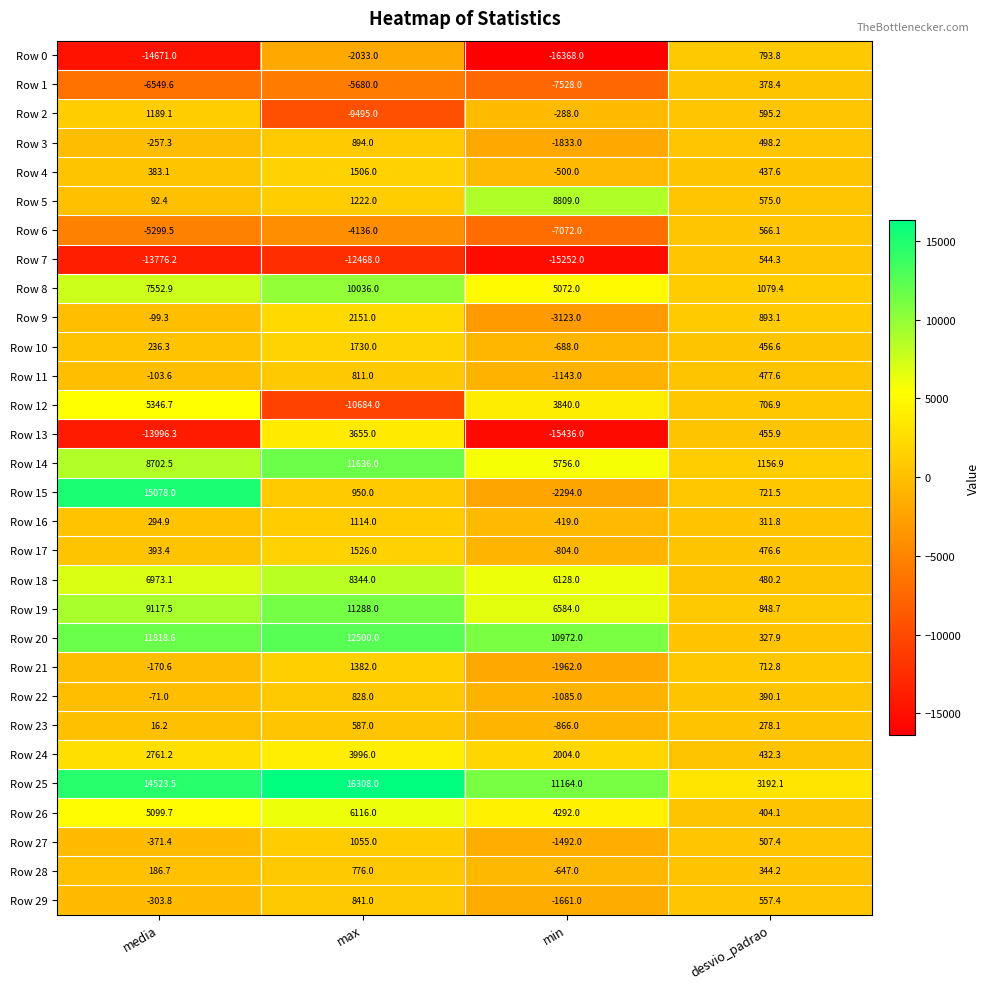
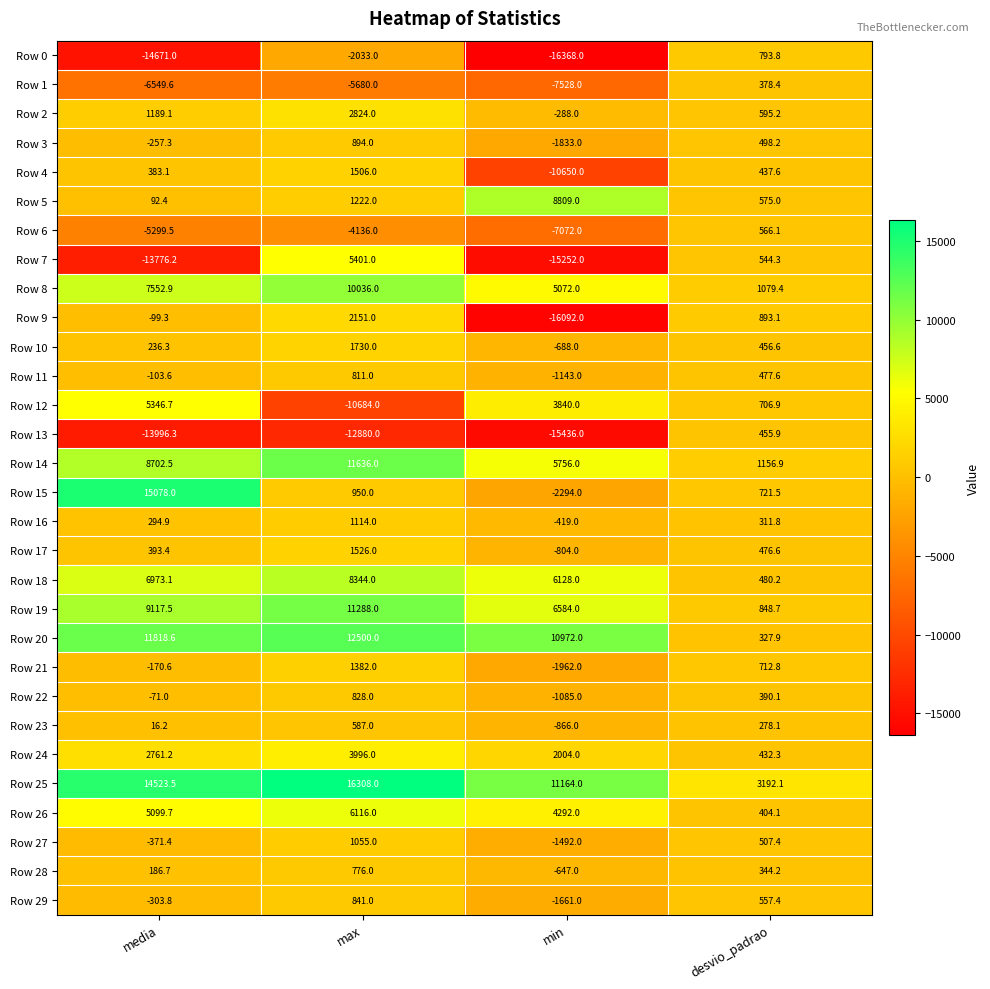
  {
    "Row 0": {
      "media": -14671.0,
      "max": -2033.0,
      "min": -16368.0,
      "desvio_padrao": 793.8
    },
    "Row 1": {
      "media": -6549.6,
      "max": -5680.0,
      "min": -7528.0,
      "desvio_padrao": 378.4
    },
    "Row 2": {
      "media": 1189.1,
-     "max": -9495.0,
+     "max": 2824.0,
      "min": -288.0,
      "desvio_padrao": 595.2
    },
    "Row 3": {
      "media": -257.3,
      "max": 894.0,
      "min": -1833.0,
      "desvio_padrao": 498.2
    },
    "Row 4": {
      "media": 383.1,
      "max": 1506.0,
-     "min": -500.0,
+     "min": -10650.0,
      "desvio_padrao": 437.6
    },
    "Row 5": {
      "media": 92.4,
      "max": 1222.0,
      "min": 8809.0,
      "desvio_padrao": 575.0
    },
    "Row 6": {
      "media": -5299.5,
      "max": -4136.0,
      "min": -7072.0,
      "desvio_padrao": 566.1
    },
    "Row 7": {
      "media": -13776.2,
-     "max": -12468.0,
+     "max": 5401.0,
      "min": -15252.0,
      "desvio_padrao": 544.3
    },
    "Row 8": {
      "media": 7552.9,
      "max": 10036.0,
      "min": 5072.0,
      "desvio_padrao": 1079.4
    },
    "Row 9": {
      "media": -99.3,
      "max": 2151.0,
-     "min": -3123.0,
+     "min": -16092.0,
      "desvio_padrao": 893.1
    },
    "Row 10": {
      "media": 236.3,
      "max": 1730.0,
      "min": -688.0,
      "desvio_padrao": 456.6
    },
    "Row 11": {
      "media": -103.6,
      "max": 811.0,
      "min": -1143.0,
      "desvio_padrao": 477.6
    },
    "Row 12": {
      "media": 5346.7,
      "max": -10684.0,
      "min": 3840.0,
      "desvio_padrao": 706.9
    },
    "Row 13": {
      "media": -13996.3,
-     "max": 3655.0,
+     "max": -12880.0,
      "min": -15436.0,
      "desvio_padrao": 455.9
    },
    "Row 14": {
      "media": 8702.5,
      "max": 11636.0,
      "min": 5756.0,
      "desvio_padrao": 1156.9
    },
    "Row 15": {
      "media": 15078.0,
      "max": 950.0,
      "min": -2294.0,
      "desvio_padrao": 721.5
    },
    "Row 16": {
      "media": 294.9,
      "max": 1114.0,
      "min": -419.0,
      "desvio_padrao": 311.8
    },
    "Row 17": {
      "media": 393.4,
      "max": 1526.0,
      "min": -804.0,
      "desvio_padrao": 476.6
    },
    "Row 18": {
      "media": 6973.1,
      "max": 8344.0,
      "min": 6128.0,
      "desvio_padrao": 480.2
    },
    "Row 19": {
      "media": 9117.5,
      "max": 11288.0,
      "min": 6584.0,
      "desvio_padrao": 848.7
    },
    "Row 20": {
      "media": 11818.6,
      "max": 12500.0,
      "min": 10972.0,
      "desvio_padrao": 327.9
    },
    "Row 21": {
      "media": -170.6,
      "max": 1382.0,
      "min": -1962.0,
      "desvio_padrao": 712.8
    },
    "Row 22": {
      "media": -71.0,
      "max": 828.0,
      "min": -1085.0,
      "desvio_padrao": 390.1
    },
    "Row 23": {
      "media": 16.2,
      "max": 587.0,
      "min": -866.0,
      "desvio_padrao": 278.1
    },
    "Row 24": {
      "media": 2761.2,
      "max": 3996.0,
      "min": 2004.0,
      "desvio_padrao": 432.3
    },
    "Row 25": {
      "media": 14523.5,
      "max": 16308.0,
      "min": 11164.0,
      "desvio_padrao": 3192.1
    },
    "Row 26": {
      "media": 5099.7,
      "max": 6116.0,
      "min": 4292.0,
      "desvio_padrao": 404.1
    },
    "Row 27": {
      "media": -371.4,
      "max": 1055.0,
      "min": -1492.0,
      "desvio_padrao": 507.4
    },
    "Row 28": {
      "media": 186.7,
      "max": 776.0,
      "min": -647.0,
      "desvio_padrao": 344.2
    },
    "Row 29": {
      "media": -303.8,
      "max": 841.0,
      "min": -1661.0,
      "desvio_padrao": 557.4
    }
  }
